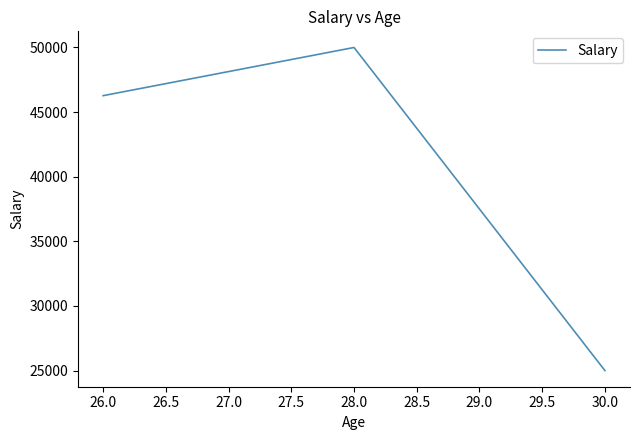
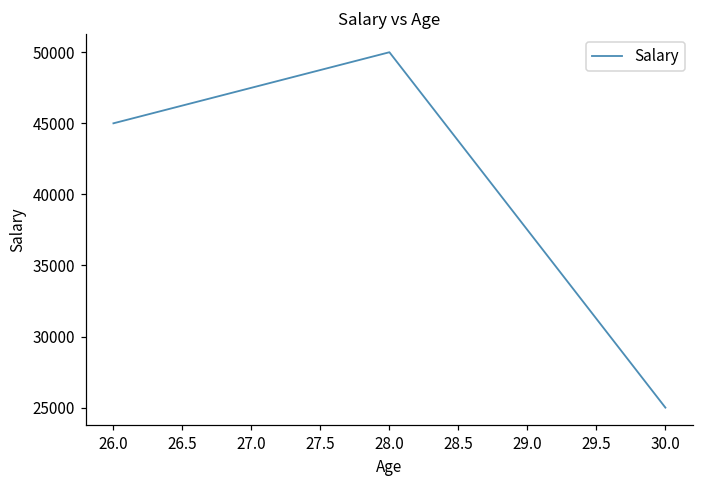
  {
-   "26.0": 46300,
+   "26.0": 45000,
    "28.0": 50000,
    "30.0": 25000
  }
